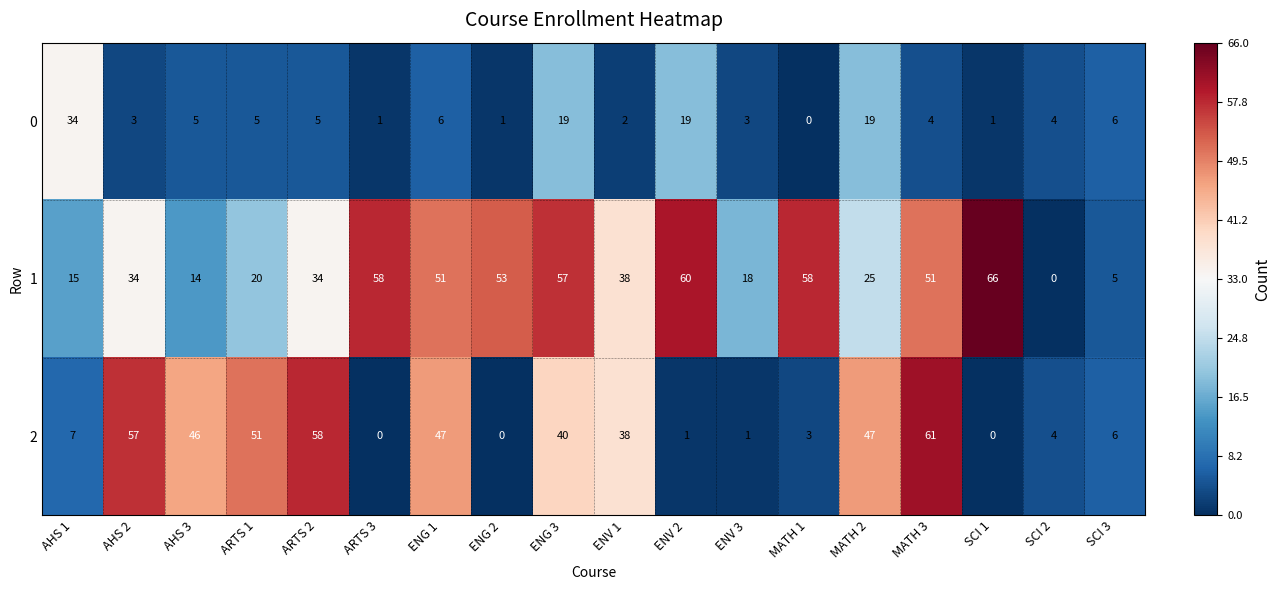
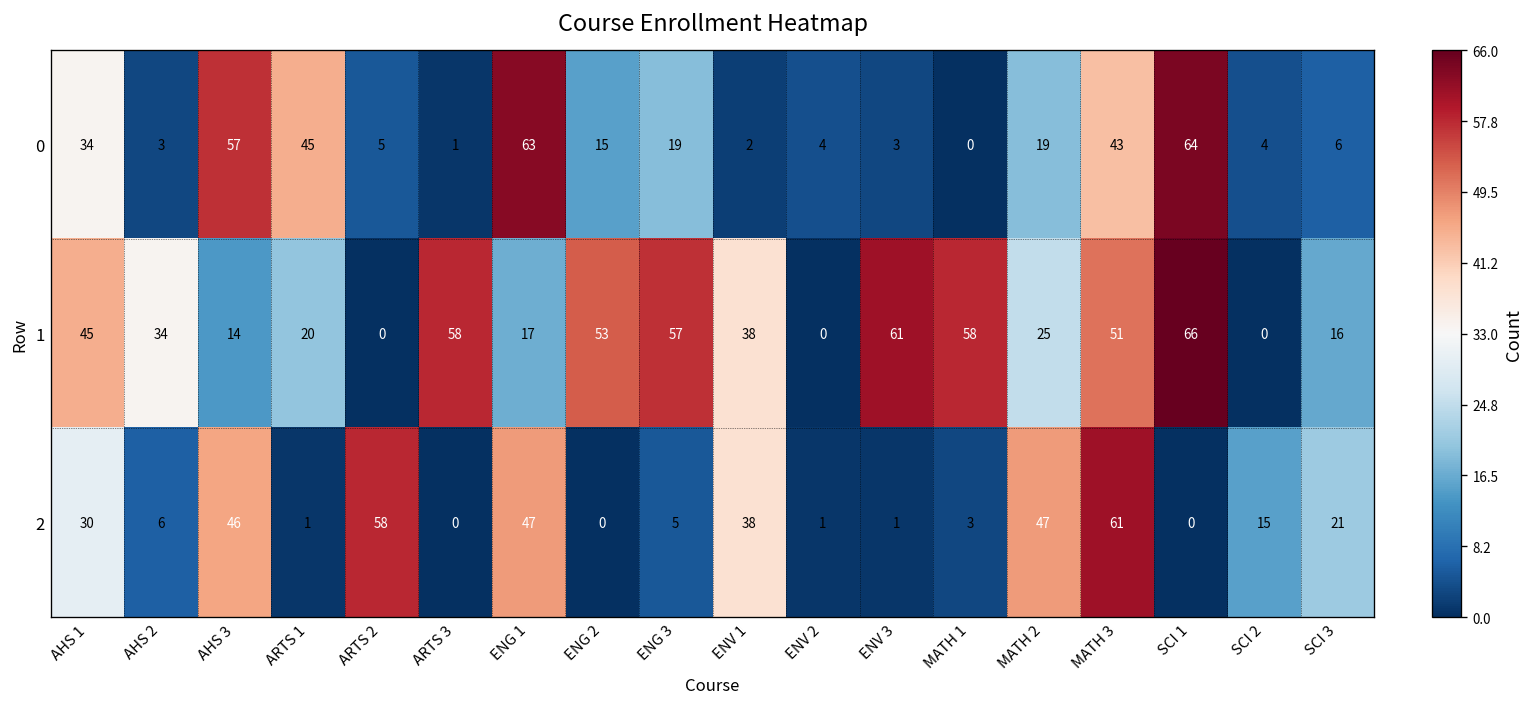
  {
    "0": {
      "AHS 1": 34,
      "AHS 2": 3,
-     "AHS 3": 5,
-     "ARTS 1": 5,
+     "AHS 3": 57,
+     "ARTS 1": 45,
      "ARTS 2": 5,
      "ARTS 3": 1,
-     "ENG 1": 6,
-     "ENG 2": 1,
+     "ENG 1": 63,
+     "ENG 2": 15,
      "ENG 3": 19,
      "ENV 1": 2,
-     "ENV 2": 19,
+     "ENV 2": 4,
      "ENV 3": 3,
      "MATH 1": 0,
      "MATH 2": 19,
-     "MATH 3": 4,
-     "SCI 1": 1,
+     "MATH 3": 43,
+     "SCI 1": 64,
      "SCI 2": 4,
      "SCI 3": 6
    },
    "1": {
-     "AHS 1": 15,
+     "AHS 1": 45,
      "AHS 2": 34,
      "AHS 3": 14,
      "ARTS 1": 20,
-     "ARTS 2": 34,
+     "ARTS 2": 0,
      "ARTS 3": 58,
-     "ENG 1": 51,
+     "ENG 1": 17,
      "ENG 2": 53,
      "ENG 3": 57,
      "ENV 1": 38,
-     "ENV 2": 60,
-     "ENV 3": 18,
+     "ENV 2": 0,
+     "ENV 3": 61,
      "MATH 1": 58,
      "MATH 2": 25,
      "MATH 3": 51,
      "SCI 1": 66,
      "SCI 2": 0,
-     "SCI 3": 5
+     "SCI 3": 16
    },
    "2": {
-     "AHS 1": 7,
-     "AHS 2": 57,
+     "AHS 1": 30,
+     "AHS 2": 6,
      "AHS 3": 46,
-     "ARTS 1": 51,
+     "ARTS 1": 1,
      "ARTS 2": 58,
      "ARTS 3": 0,
      "ENG 1": 47,
      "ENG 2": 0,
-     "ENG 3": 40,
+     "ENG 3": 5,
      "ENV 1": 38,
      "ENV 2": 1,
      "ENV 3": 1,
      "MATH 1": 3,
      "MATH 2": 47,
      "MATH 3": 61,
      "SCI 1": 0,
-     "SCI 2": 4,
-     "SCI 3": 6
+     "SCI 2": 15,
+     "SCI 3": 21
    }
  }
